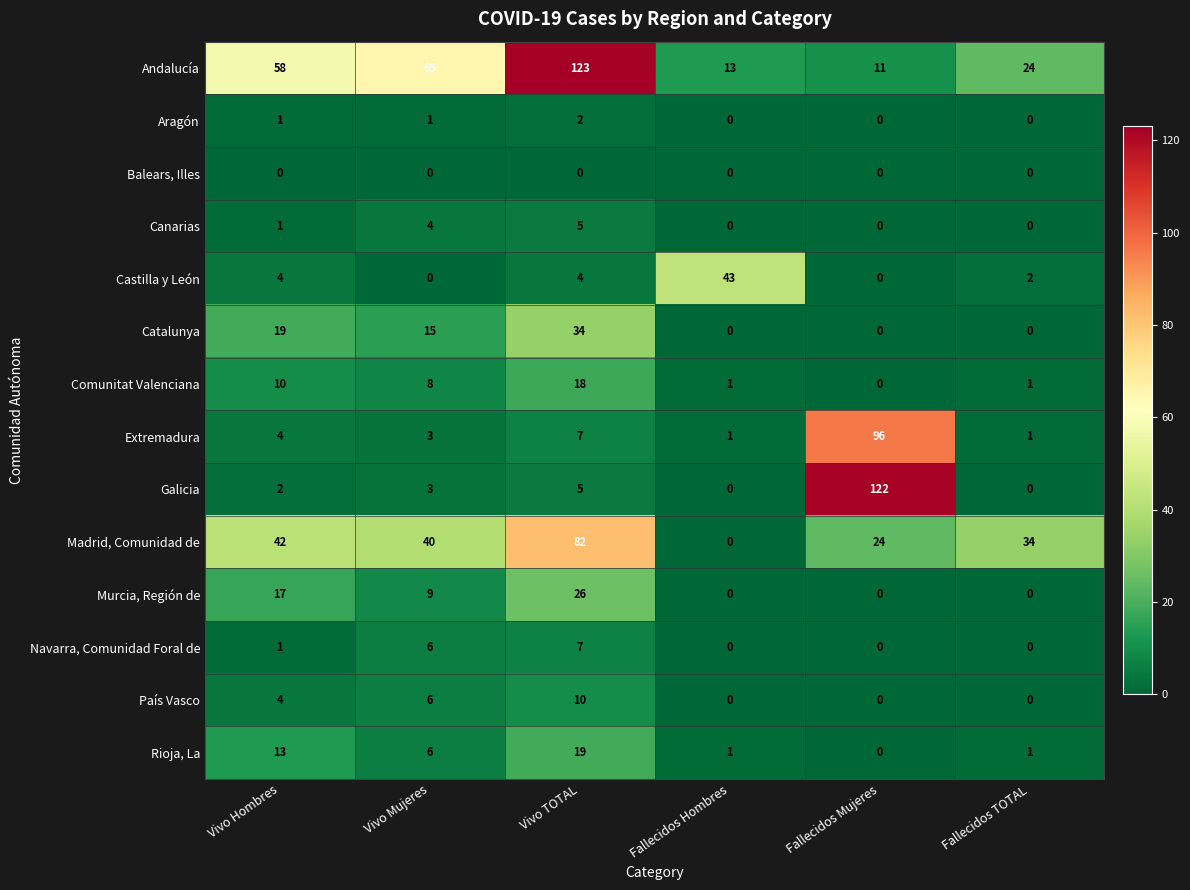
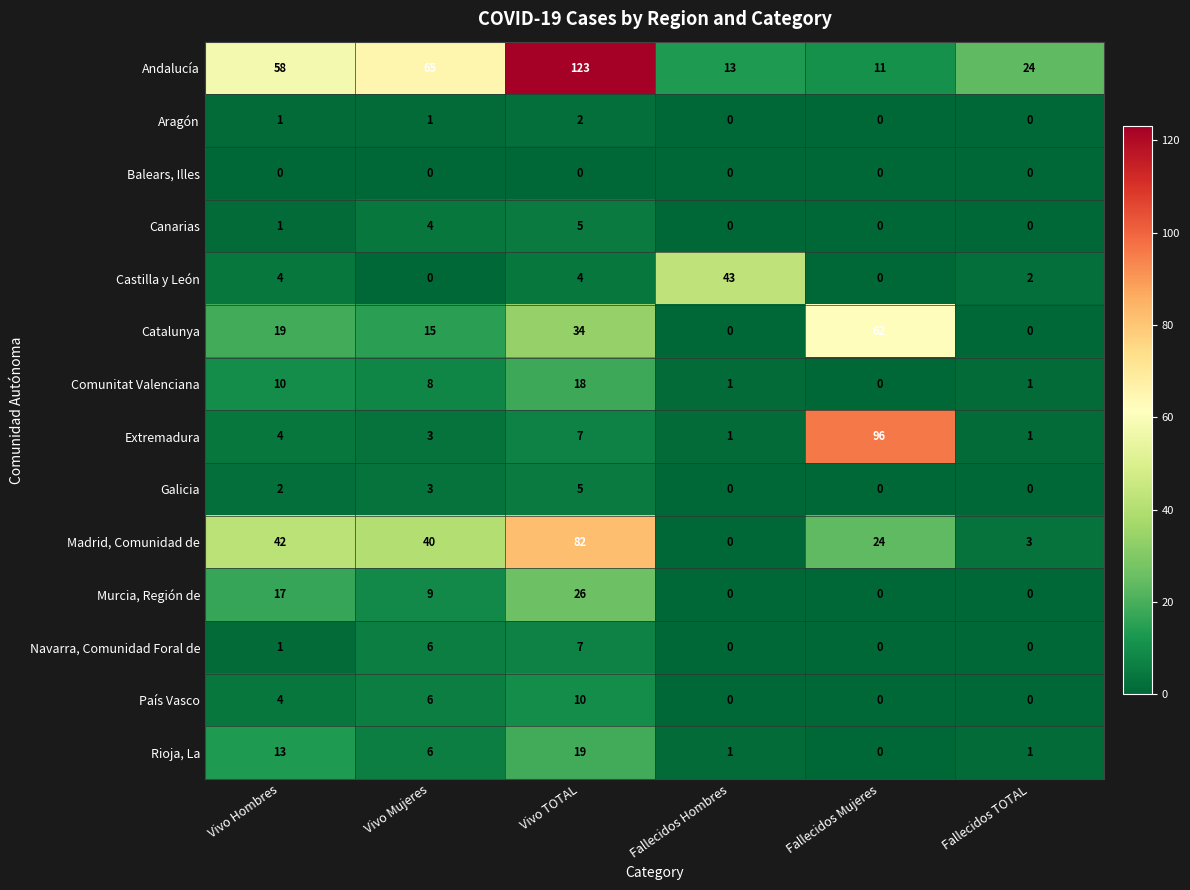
  {
    "Andalucía": {
      "Vivo Hombres": 58,
      "Vivo Mujeres": 65,
      "Vivo TOTAL": 123,
      "Fallecidos Hombres": 13,
      "Fallecidos Mujeres": 11,
      "Fallecidos TOTAL": 24
    },
    "Aragón": {
      "Vivo Hombres": 1,
      "Vivo Mujeres": 1,
      "Vivo TOTAL": 2,
      "Fallecidos Hombres": 0,
      "Fallecidos Mujeres": 0,
      "Fallecidos TOTAL": 0
    },
    "Balears, Illes": {
      "Vivo Hombres": 0,
      "Vivo Mujeres": 0,
      "Vivo TOTAL": 0,
      "Fallecidos Hombres": 0,
      "Fallecidos Mujeres": 0,
      "Fallecidos TOTAL": 0
    },
    "Canarias": {
      "Vivo Hombres": 1,
      "Vivo Mujeres": 4,
      "Vivo TOTAL": 5,
      "Fallecidos Hombres": 0,
      "Fallecidos Mujeres": 0,
      "Fallecidos TOTAL": 0
    },
    "Castilla y León": {
      "Vivo Hombres": 4,
      "Vivo Mujeres": 0,
      "Vivo TOTAL": 4,
      "Fallecidos Hombres": 43,
      "Fallecidos Mujeres": 0,
      "Fallecidos TOTAL": 2
    },
    "Catalunya": {
      "Vivo Hombres": 19,
      "Vivo Mujeres": 15,
      "Vivo TOTAL": 34,
      "Fallecidos Hombres": 0,
-     "Fallecidos Mujeres": 0,
+     "Fallecidos Mujeres": 62,
      "Fallecidos TOTAL": 0
    },
    "Comunitat Valenciana": {
      "Vivo Hombres": 10,
      "Vivo Mujeres": 8,
      "Vivo TOTAL": 18,
      "Fallecidos Hombres": 1,
      "Fallecidos Mujeres": 0,
      "Fallecidos TOTAL": 1
    },
    "Extremadura": {
      "Vivo Hombres": 4,
      "Vivo Mujeres": 3,
      "Vivo TOTAL": 7,
      "Fallecidos Hombres": 1,
      "Fallecidos Mujeres": 96,
      "Fallecidos TOTAL": 1
    },
    "Galicia": {
      "Vivo Hombres": 2,
      "Vivo Mujeres": 3,
      "Vivo TOTAL": 5,
      "Fallecidos Hombres": 0,
-     "Fallecidos Mujeres": 122,
+     "Fallecidos Mujeres": 0,
      "Fallecidos TOTAL": 0
    },
    "Madrid, Comunidad de": {
      "Vivo Hombres": 42,
      "Vivo Mujeres": 40,
      "Vivo TOTAL": 82,
      "Fallecidos Hombres": 0,
      "Fallecidos Mujeres": 24,
-     "Fallecidos TOTAL": 34
+     "Fallecidos TOTAL": 3
    },
    "Murcia, Región de": {
      "Vivo Hombres": 17,
      "Vivo Mujeres": 9,
      "Vivo TOTAL": 26,
      "Fallecidos Hombres": 0,
      "Fallecidos Mujeres": 0,
      "Fallecidos TOTAL": 0
    },
    "Navarra, Comunidad Foral de": {
      "Vivo Hombres": 1,
      "Vivo Mujeres": 6,
      "Vivo TOTAL": 7,
      "Fallecidos Hombres": 0,
      "Fallecidos Mujeres": 0,
      "Fallecidos TOTAL": 0
    },
    "País Vasco": {
      "Vivo Hombres": 4,
      "Vivo Mujeres": 6,
      "Vivo TOTAL": 10,
      "Fallecidos Hombres": 0,
      "Fallecidos Mujeres": 0,
      "Fallecidos TOTAL": 0
    },
    "Rioja, La": {
      "Vivo Hombres": 13,
      "Vivo Mujeres": 6,
      "Vivo TOTAL": 19,
      "Fallecidos Hombres": 1,
      "Fallecidos Mujeres": 0,
      "Fallecidos TOTAL": 1
    }
  }
